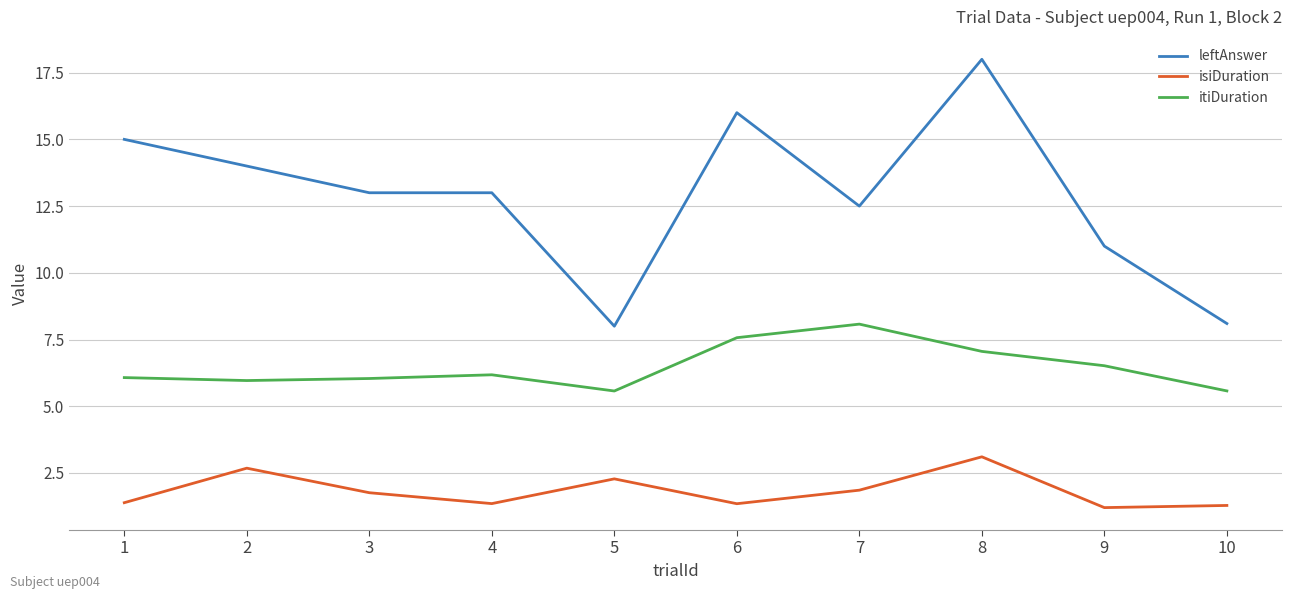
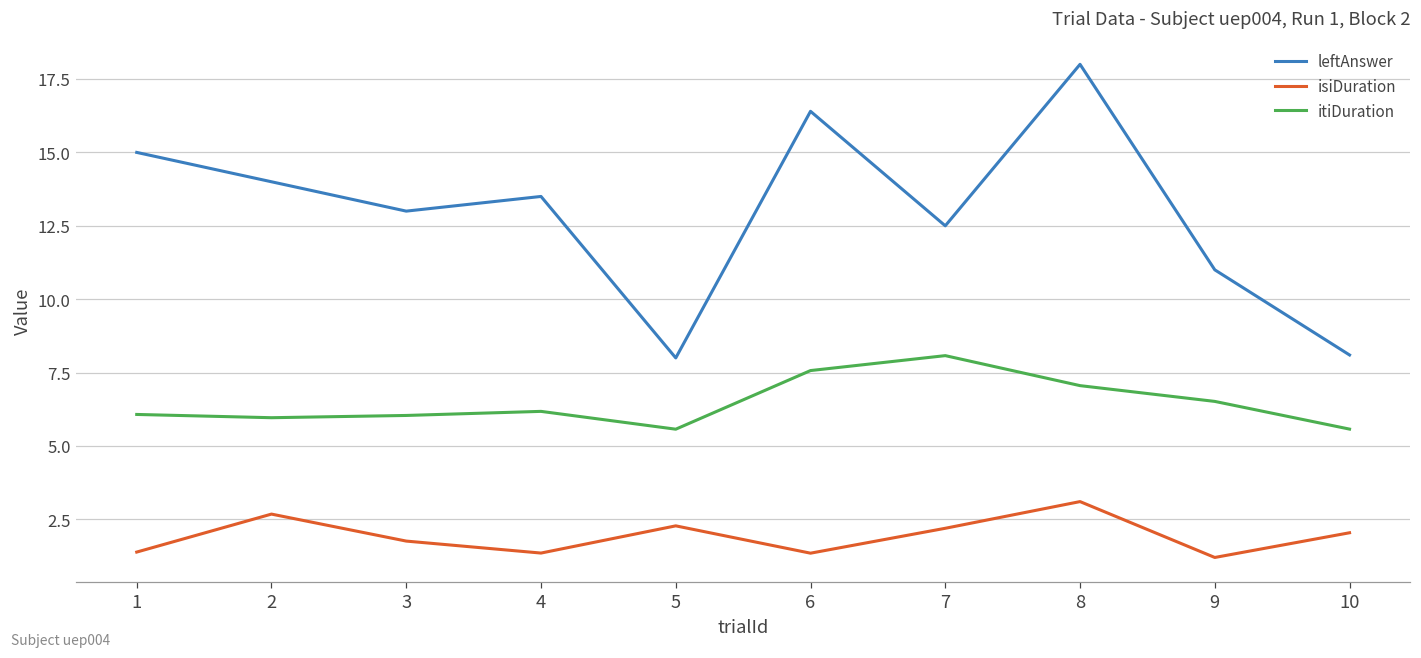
  {
    "leftAnswer": {
      "1": 15.0,
      "2": 14.0,
      "3": 13.0,
-     "4": 13.0,
+     "4": 13.5,
      "5": 8.0,
-     "6": 16.0,
+     "6": 16.4,
      "7": 12.5,
      "8": 18.0,
      "9": 11.0,
      "10": 8.1
    },
    "isiDuration": {
      "1": 1.4,
      "2": 2.7,
      "3": 1.8,
      "4": 1.4,
      "5": 2.3,
      "6": 1.3,
-     "7": 1.9,
+     "7": 2.2,
      "8": 3.1,
      "9": 1.2,
-     "10": 1.3
+     "10": 2.0
    },
    "itiDuration": {
      "1": 6.1,
      "2": 6.0,
      "3": 6.0,
      "4": 6.2,
      "5": 5.6,
      "6": 7.6,
      "7": 8.1,
      "8": 7.1,
      "9": 6.5,
      "10": 5.6
    }
  }
